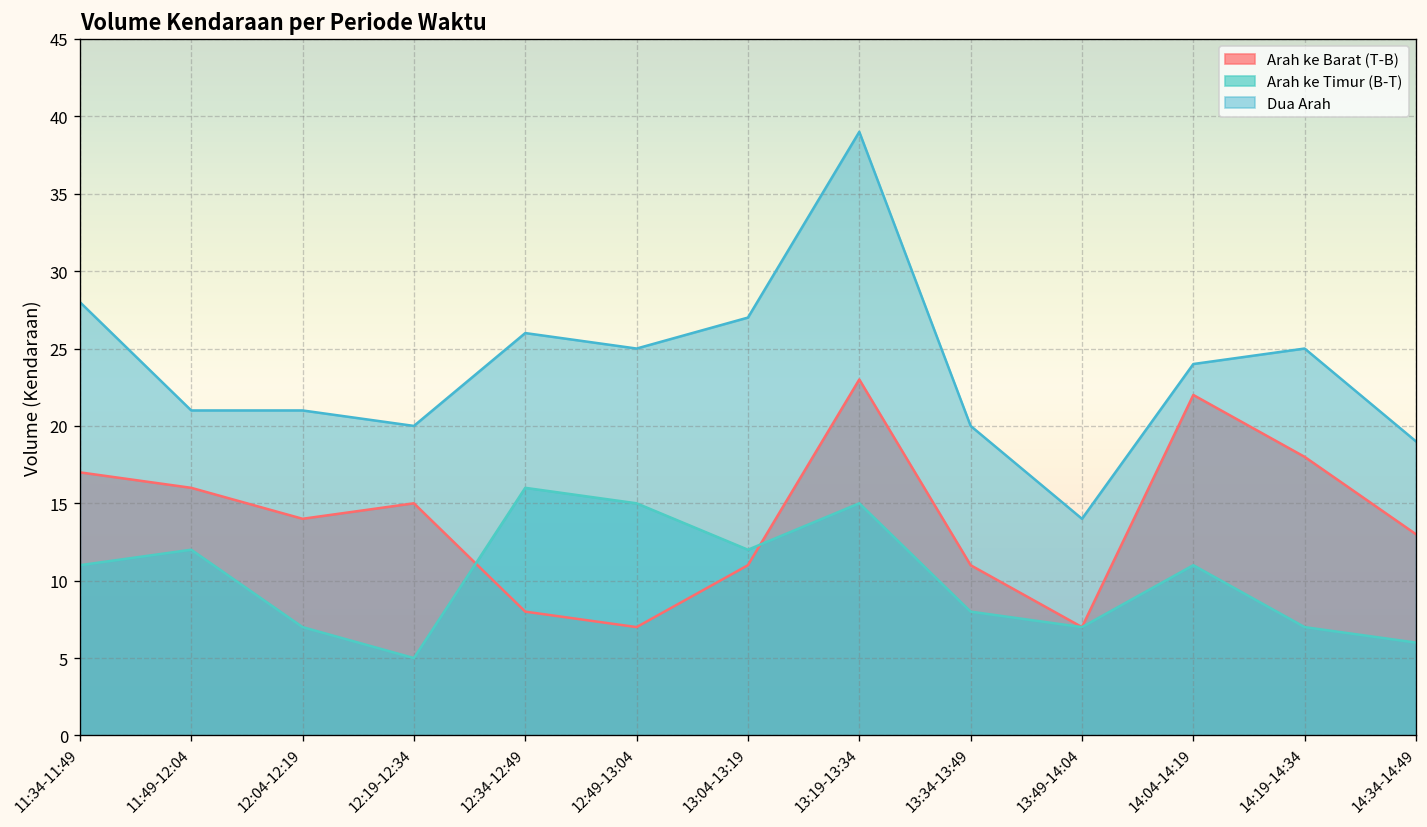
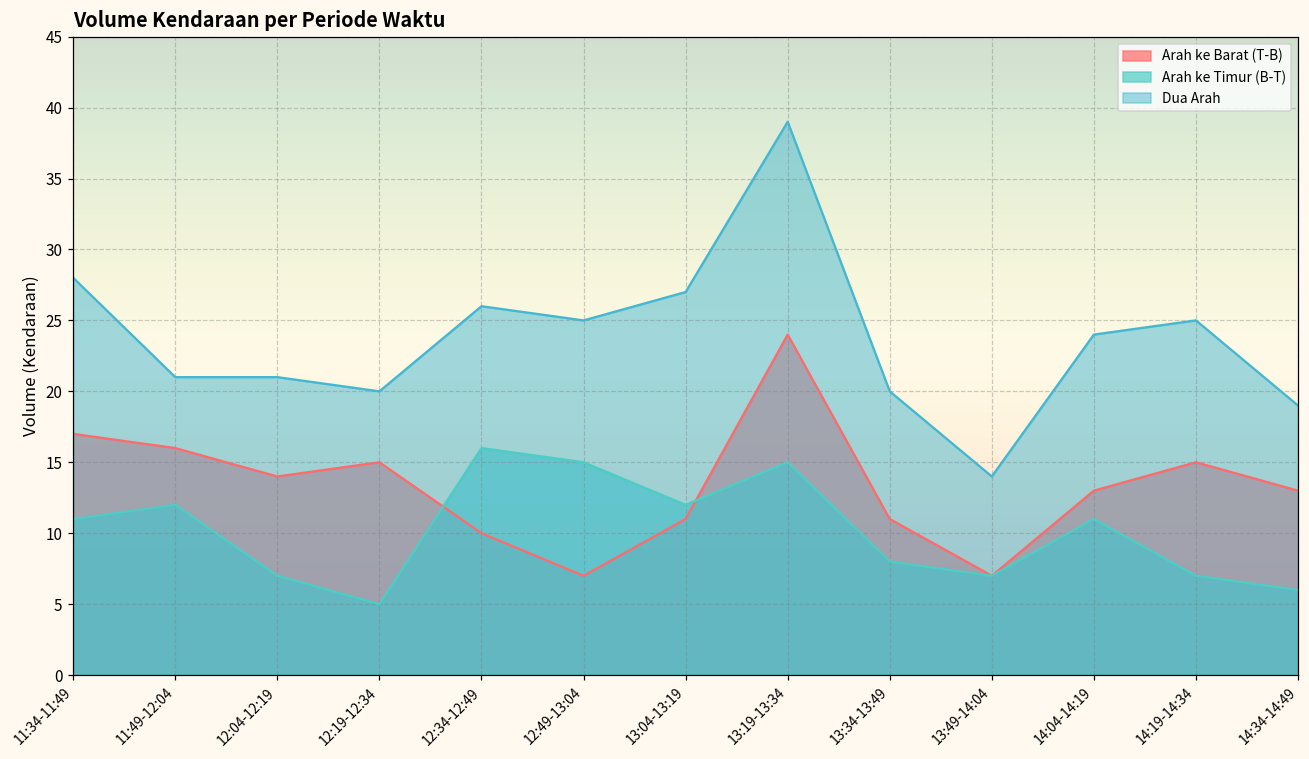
  {
    "Arah ke Barat (T-B)": {
      "11:34-11:49": 17,
      "11:49-12:04": 16,
      "12:04-12:19": 14,
      "12:19-12:34": 15,
-     "12:34-12:49": 8,
+     "12:34-12:49": 10,
      "12:49-13:04": 7,
      "13:04-13:19": 11,
-     "13:19-13:34": 23,
+     "13:19-13:34": 24,
      "13:34-13:49": 11,
-     "14:04-14:19": 22,
-     "14:19-14:34": 18,
+     "14:04-14:19": 13,
+     "14:19-14:34": 15,
      "14:34-14:49": 13
    }
  }
